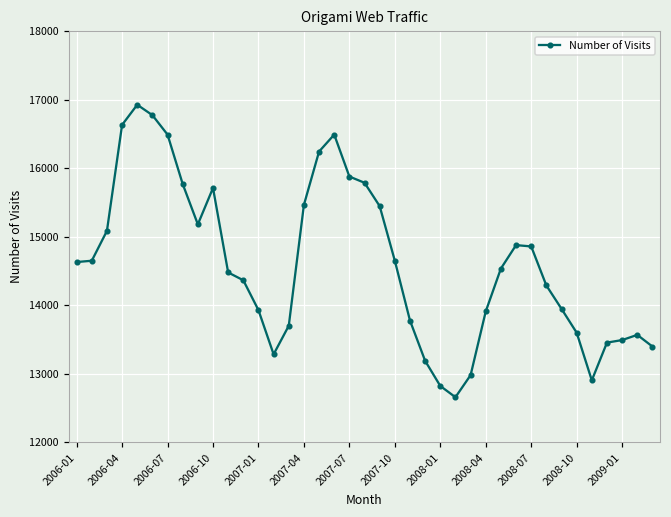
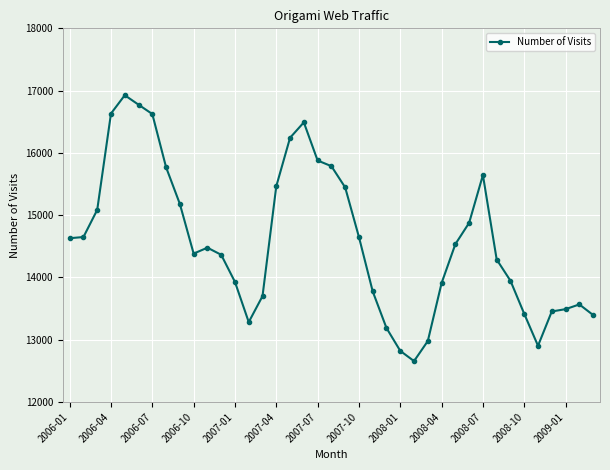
  {
    "2006-01": 14600,
    "2006-04": 16600,
-   "2006-07": 16500,
-   "2006-10": 15700,
+   "2006-07": 16600,
+   "2006-10": 14400,
    "2007-01": 13900,
    "2007-04": 15500,
    "2007-07": 15900,
    "2007-10": 14600,
    "2008-01": 12800,
    "2008-04": 13900,
-   "2008-07": 14900,
-   "2008-10": 13600,
+   "2008-07": 15600,
+   "2008-10": 13400,
    "2009-01": 13500
  }
